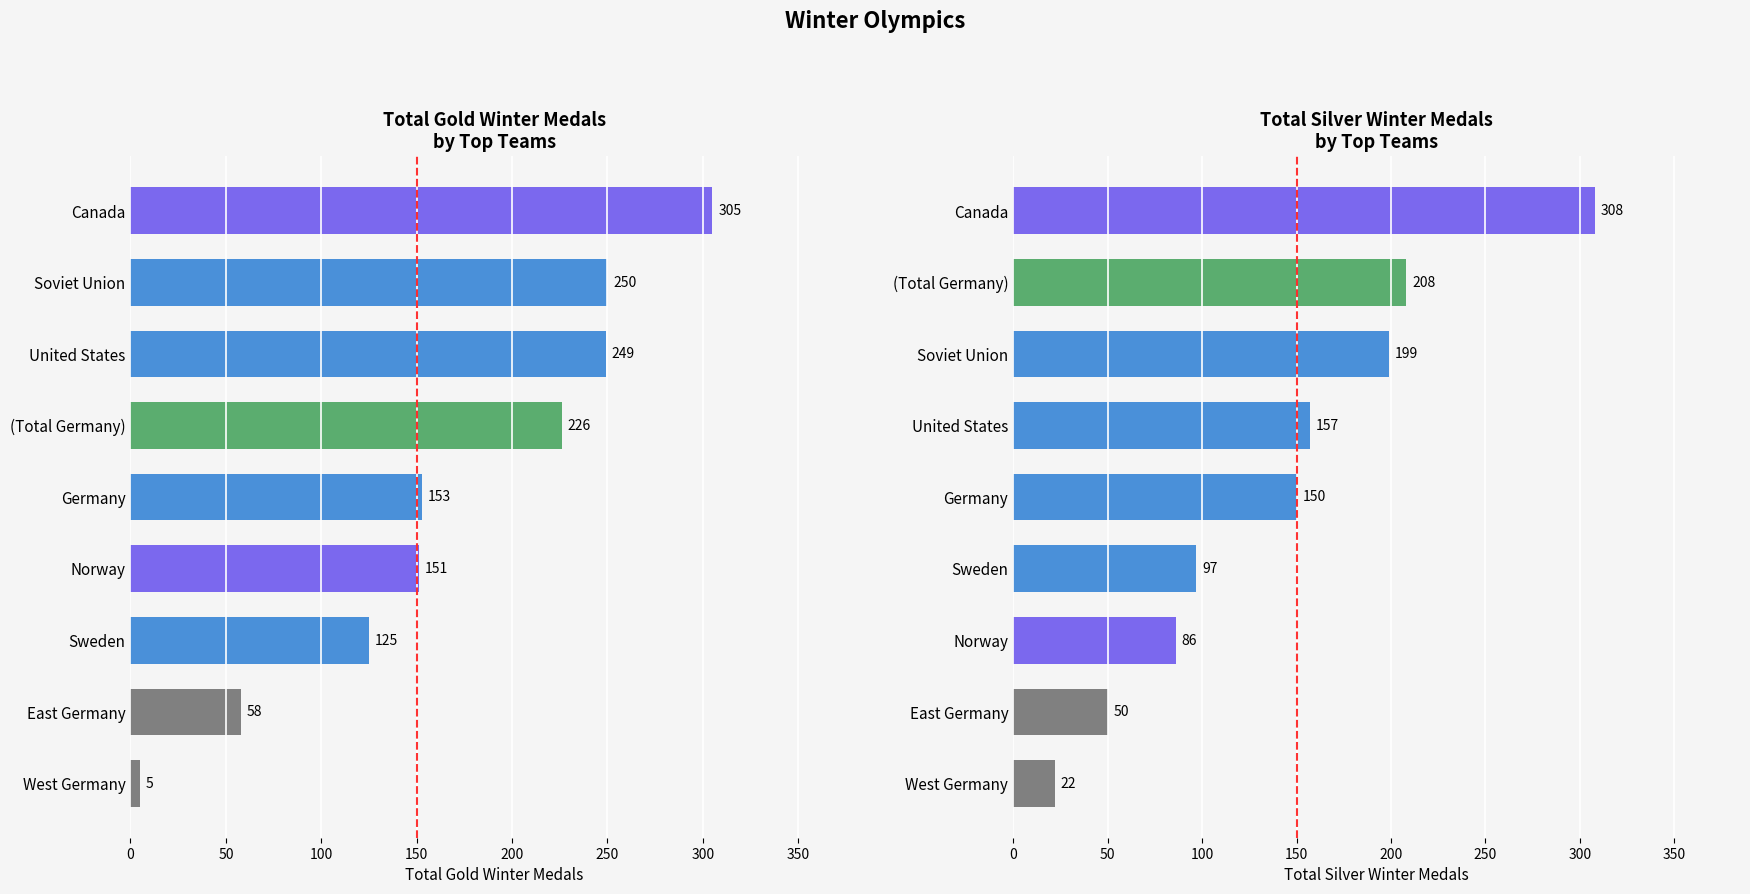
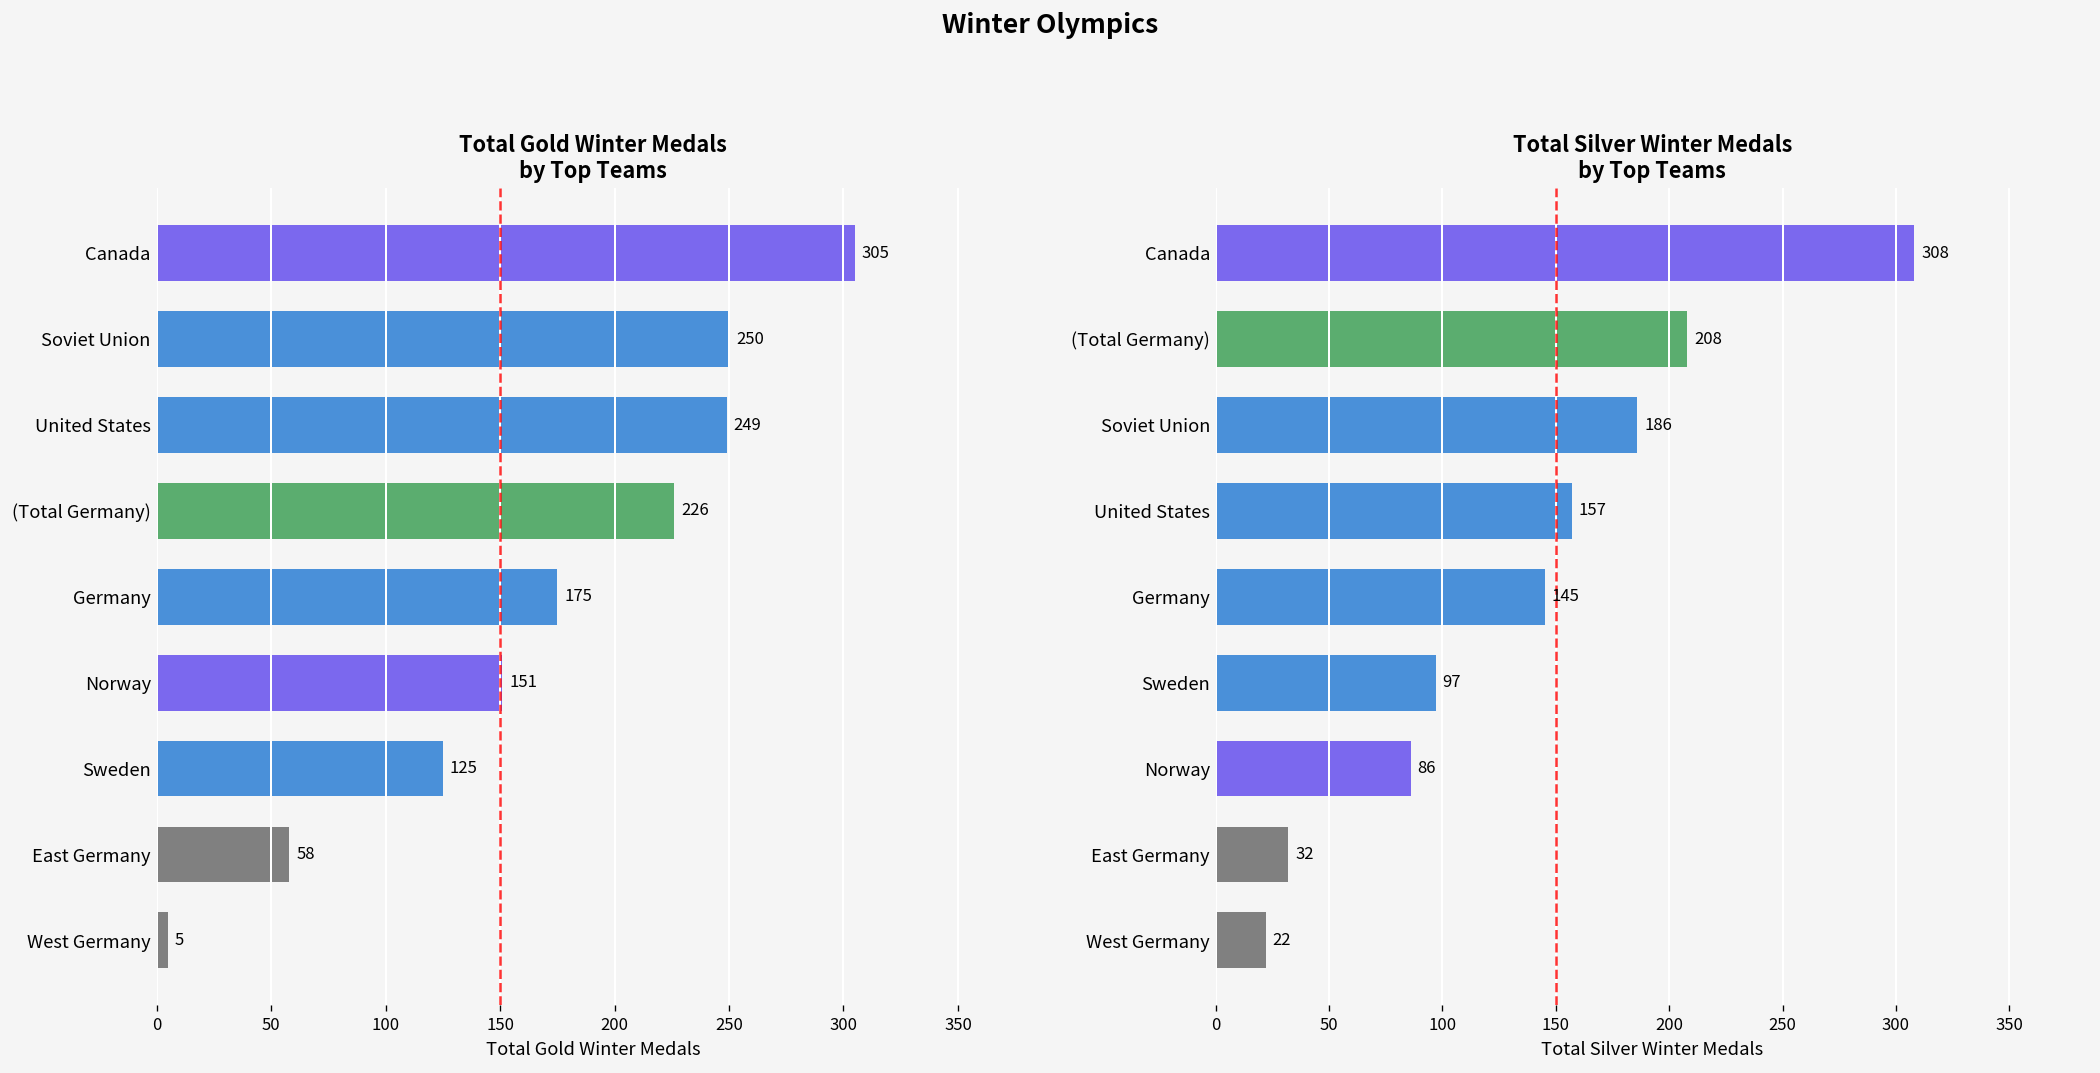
  {
    "Total Gold Winter Medals by Top Teams": {
      "Canada": 305,
      "Soviet Union": 250,
      "United States": 249,
      "(Total Germany)": 226,
-     "Germany": 153,
+     "Germany": 175,
      "Norway": 151,
      "Sweden": 125,
      "East Germany": 58,
      "West Germany": 5
    },
    "Total Silver Winter Medals by Top Teams": {
      "Canada": 308,
      "(Total Germany)": 208,
-     "Soviet Union": 199,
+     "Soviet Union": 186,
      "United States": 157,
-     "Germany": 150,
+     "Germany": 145,
      "Sweden": 97,
      "Norway": 86,
-     "East Germany": 50,
+     "East Germany": 32,
      "West Germany": 22
    }
  }
